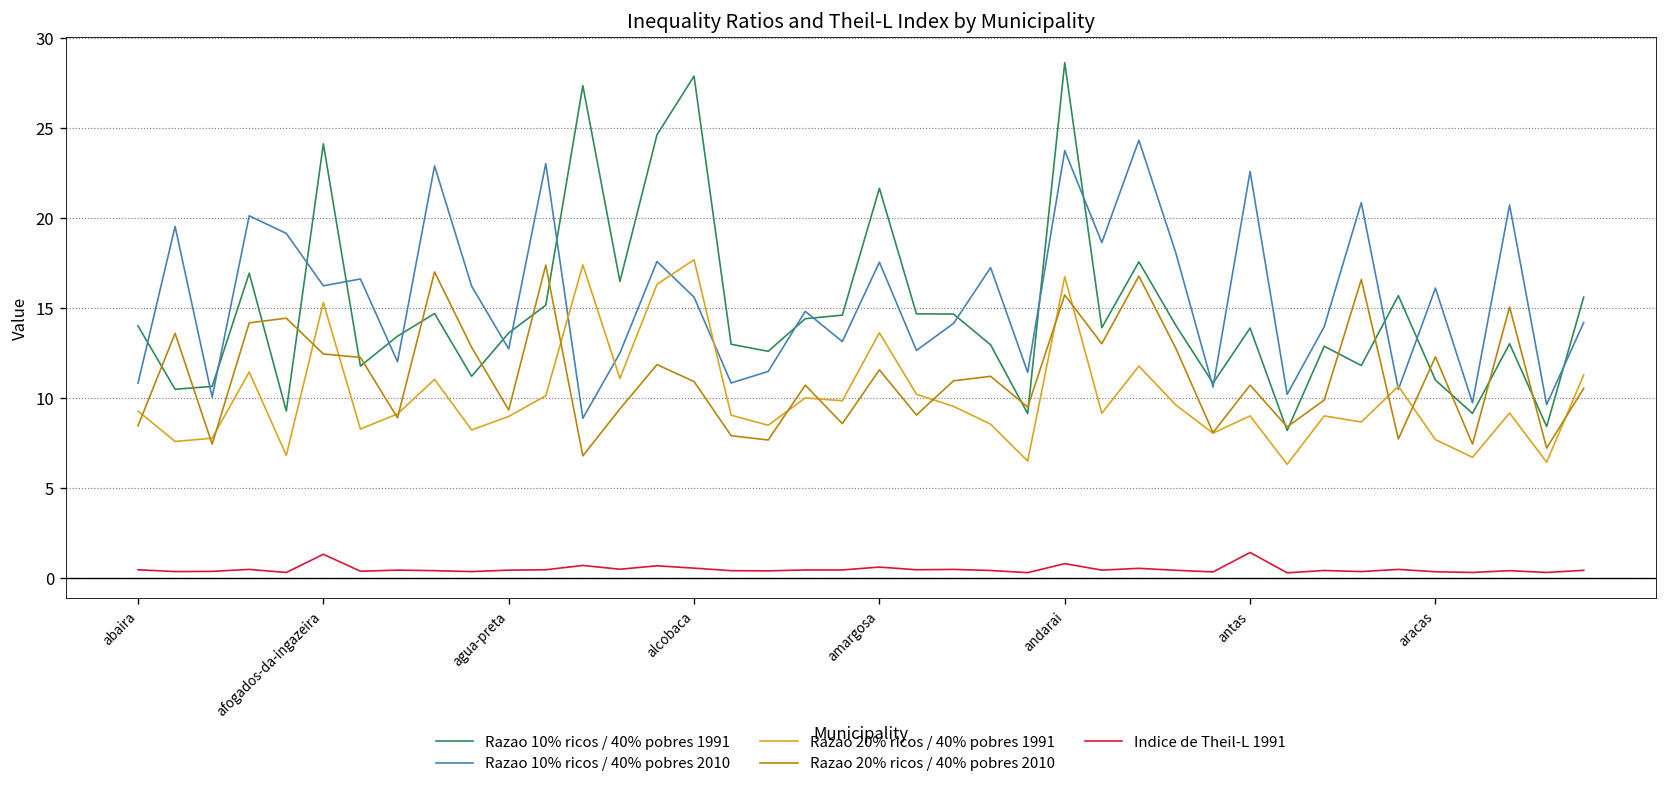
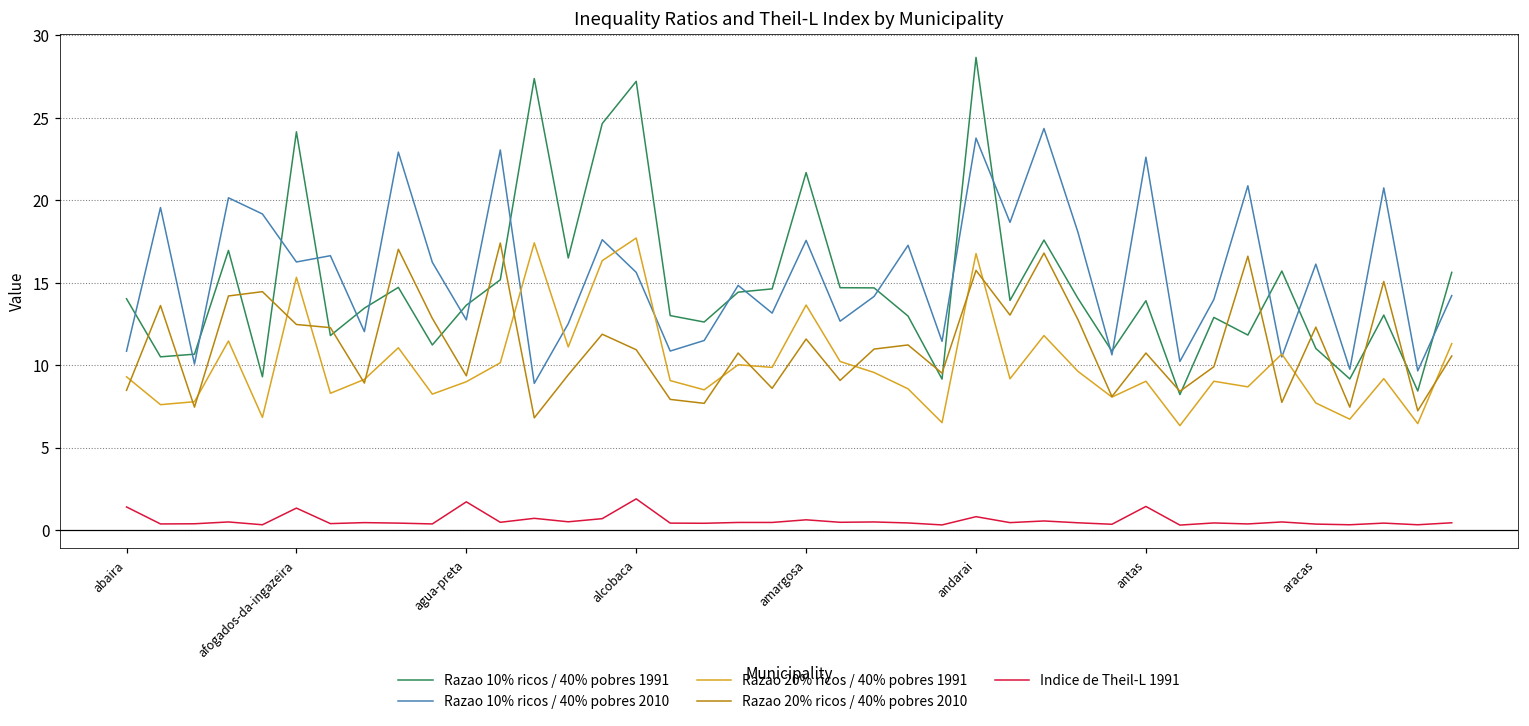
  {
    "Razao 10% ricos / 40% pobres 1991": {
      "abaira": 14.0,
      "afogados-da-ingazeira": 24.1,
      "agua-preta": 13.6,
-     "alcobaca": 27.9,
+     "alcobaca": 27.2,
      "amargosa": 21.7,
      "andarai": 28.7,
      "antas": 13.9,
      "aracas": 11.0
    },
    "Razao 10% ricos / 40% pobres 2010": {
      "abaira": 10.8,
      "afogados-da-ingazeira": 16.3,
      "agua-preta": 12.7,
      "alcobaca": 15.6,
      "amargosa": 17.6,
      "andarai": 23.8,
      "antas": 22.6,
      "aracas": 16.1
    },
    "Indice de Theil-L 1991": {
-     "abaira": 0.5,
+     "abaira": 1.4,
      "afogados-da-ingazeira": 1.3,
-     "agua-preta": 0.5,
-     "alcobaca": 0.6,
+     "agua-preta": 1.7,
+     "alcobaca": 1.9,
      "amargosa": 0.6,
      "andarai": 0.8,
      "antas": 1.4,
      "aracas": 0.4
    }
  }
